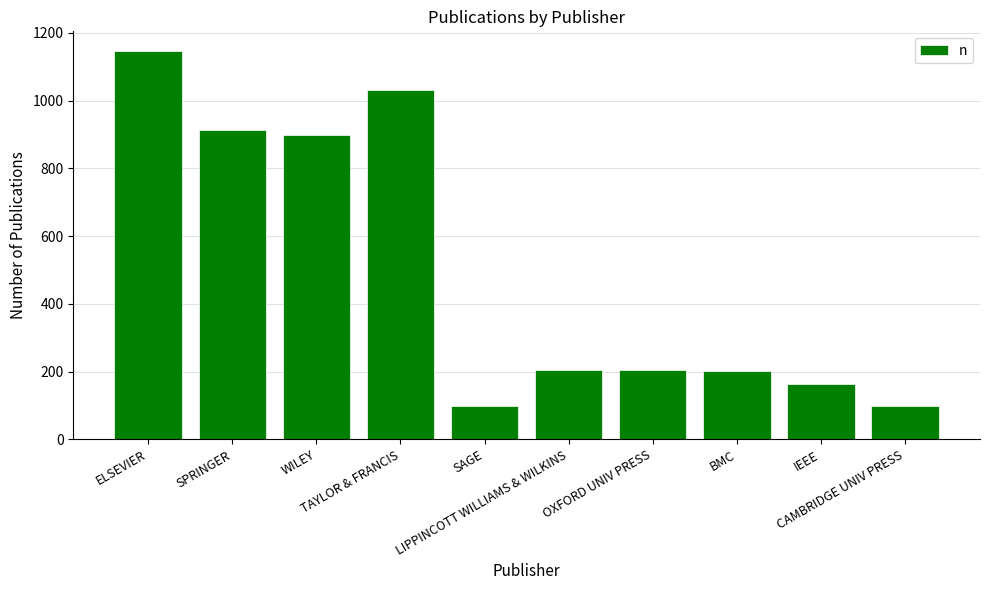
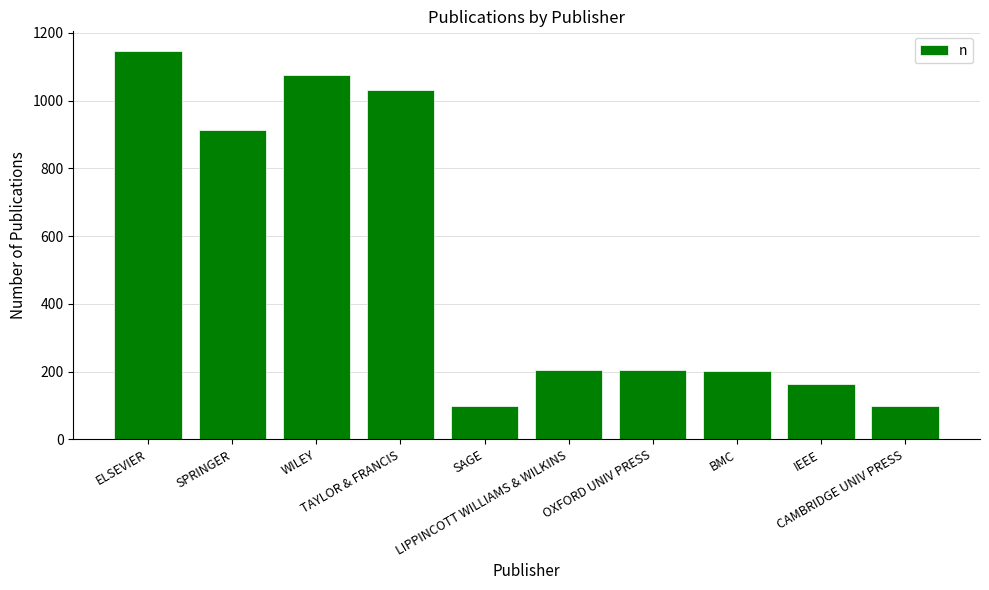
  {
    "ELSEVIER": 1150,
    "SPRINGER": 910,
-   "WILEY": 900,
+   "WILEY": 1080,
    "TAYLOR & FRANCIS": 1030,
    "SAGE": 100,
    "LIPPINCOTT WILLIAMS & WILKINS": 210,
    "OXFORD UNIV PRESS": 200,
    "BMC": 200,
    "IEEE": 160,
    "CAMBRIDGE UNIV PRESS": 100
  }
